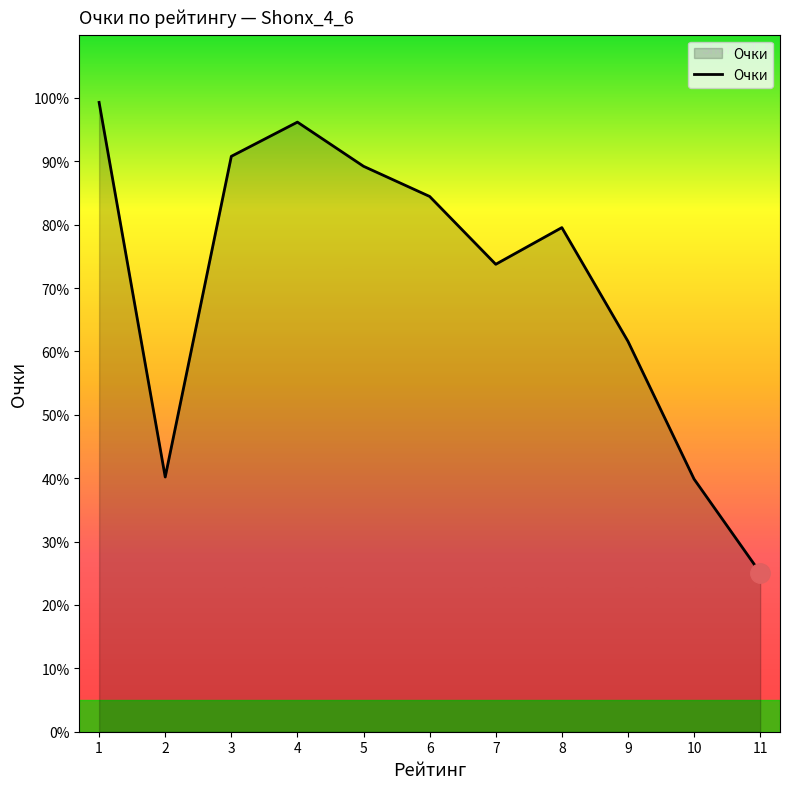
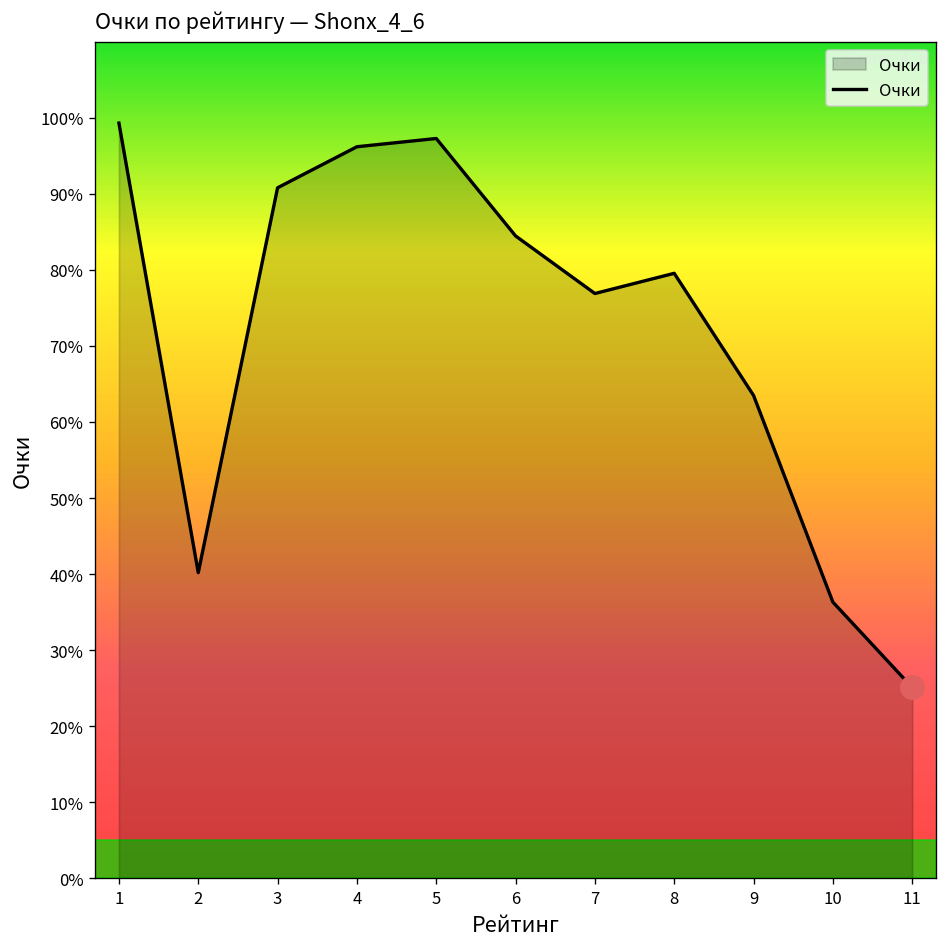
  {
    "Очки": {
      "1": "99%",
      "2": "40%",
      "3": "91%",
      "4": "96%",
-     "5": "89%",
+     "5": "97%",
      "6": "84%",
-     "7": "74%",
+     "7": "77%",
      "8": "80%",
-     "9": "62%",
-     "10": "40%"
+     "9": "63%",
+     "10": "36%"
    }
  }
